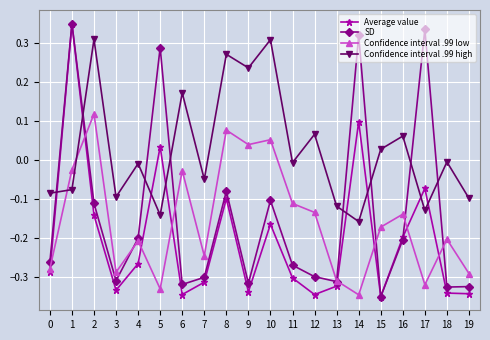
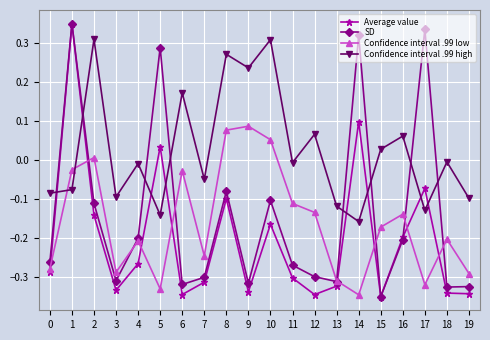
  {
    "Confidence interval .99 low": {
      "0": -0.28,
      "1": -0.02,
-     "2": 0.12,
+     "2": 0.01,
      "3": -0.29,
      "4": -0.21,
      "5": -0.33,
      "6": -0.03,
      "7": -0.25,
      "8": 0.08,
-     "9": 0.04,
+     "9": 0.09,
      "10": 0.05,
      "11": -0.11,
      "12": -0.13,
      "14": -0.35,
      "15": -0.17,
      "16": -0.14,
      "17": -0.32,
      "18": -0.20,
      "19": -0.29
    }
  }
